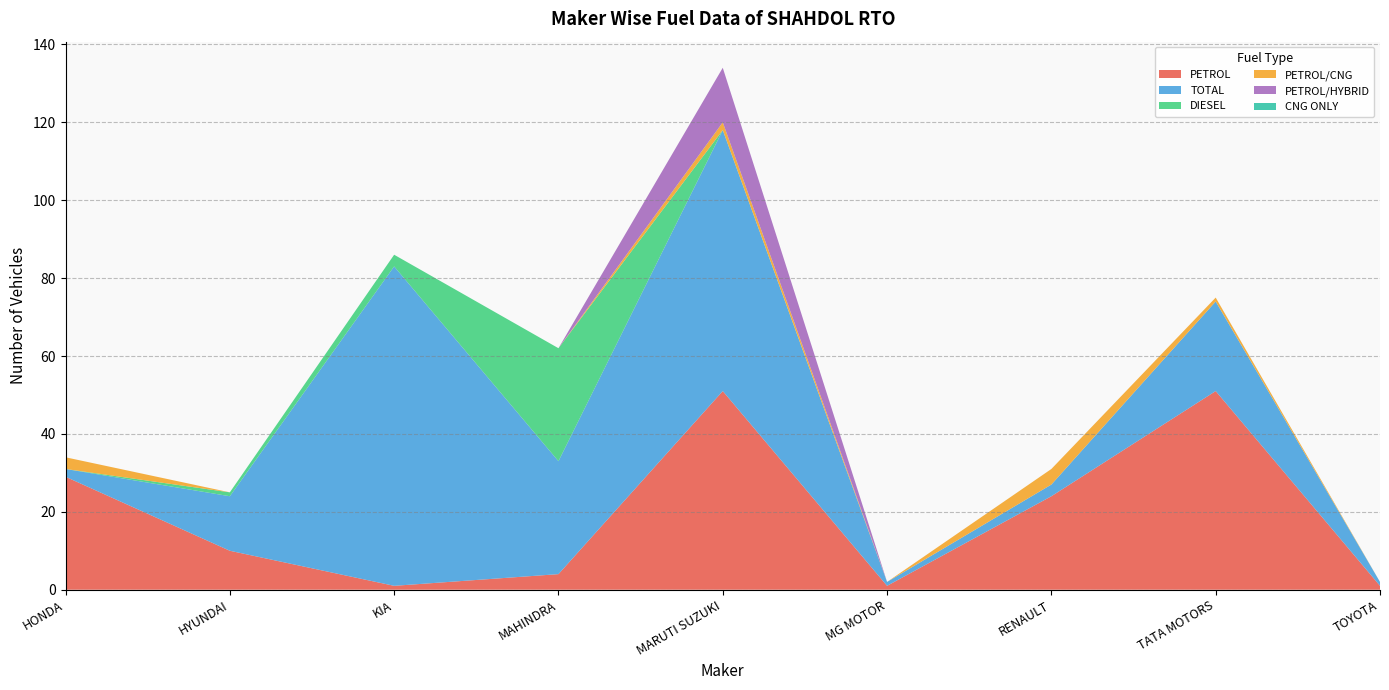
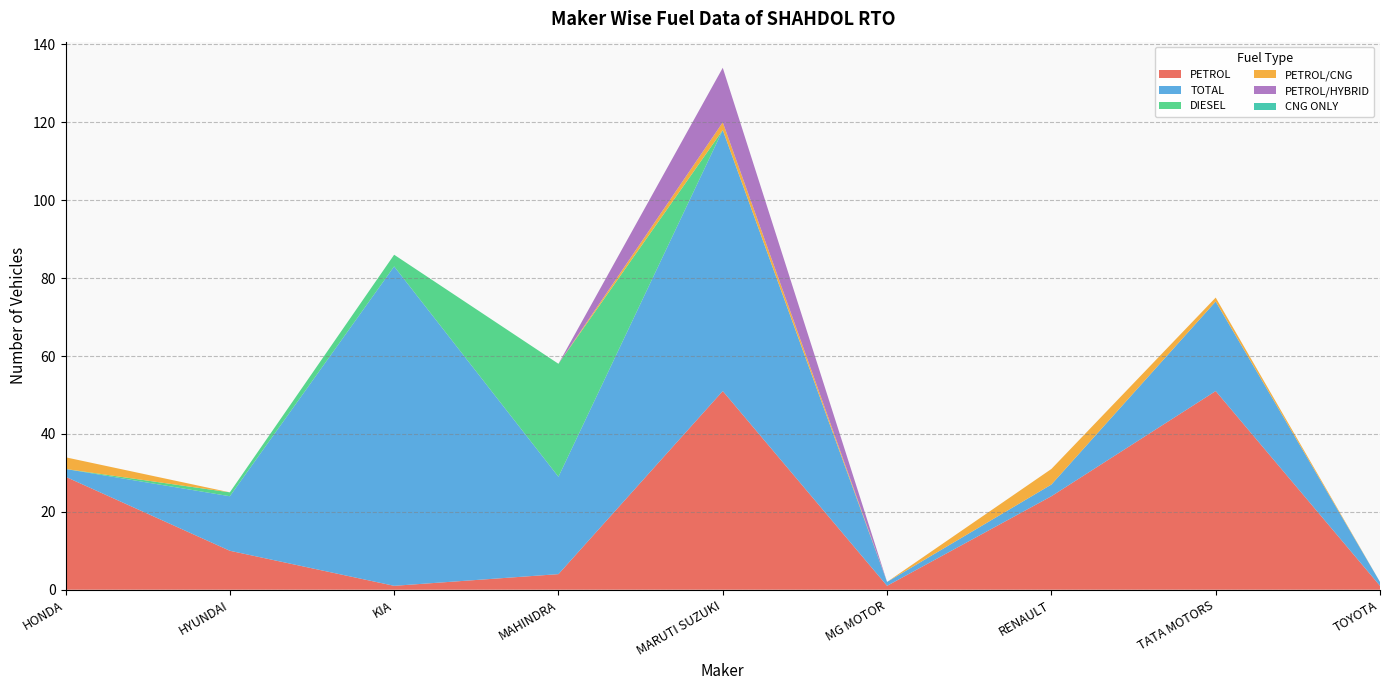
  {
    "PETROL": {
      "HONDA": 29,
      "HYUNDAI": 10,
      "KIA": 1,
      "MAHINDRA": 4,
      "MARUTI SUZUKI": 51,
      "MG MOTOR": 1,
      "RENAULT": 24,
      "TATA MOTORS": 51,
      "TOYOTA": 1
    },
    "TOTAL": {
      "HYUNDAI": 14,
      "KIA": 82,
-     "MAHINDRA": 29
+     "MAHINDRA": 25
    },
    "PETROL/CNG": {
      "MARUTI SUZUKI": 2
    }
  }
